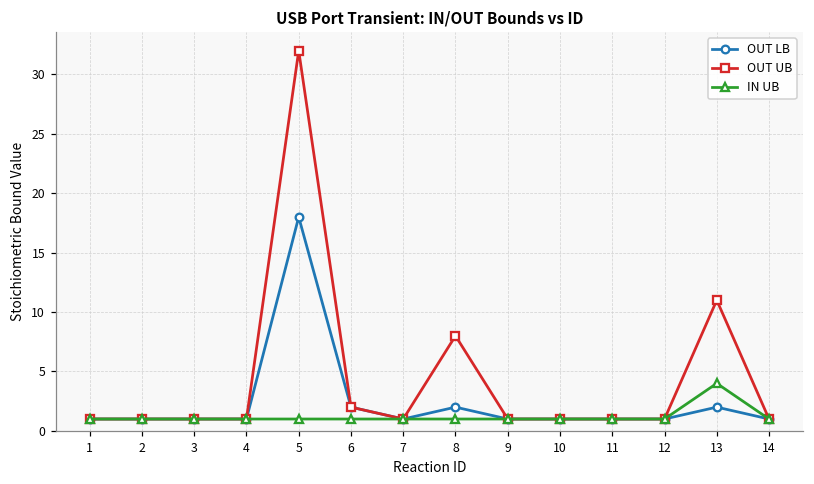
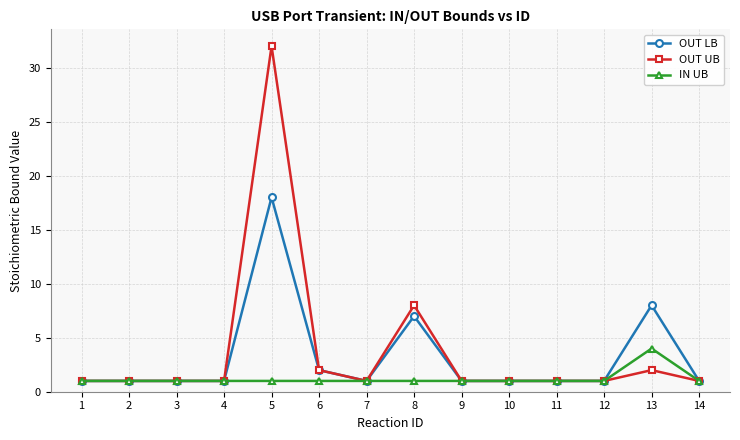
  {
    "OUT LB": {
      "5": 18,
-     "8": 2,
-     "13": 2
+     "8": 7,
+     "13": 8
    },
    "OUT UB": {
      "5": 32,
      "8": 8,
-     "13": 11
+     "13": 2
    },
    "IN UB": {
      "5": 1,
      "6": 1,
      "8": 1,
      "13": 4
    }
  }
